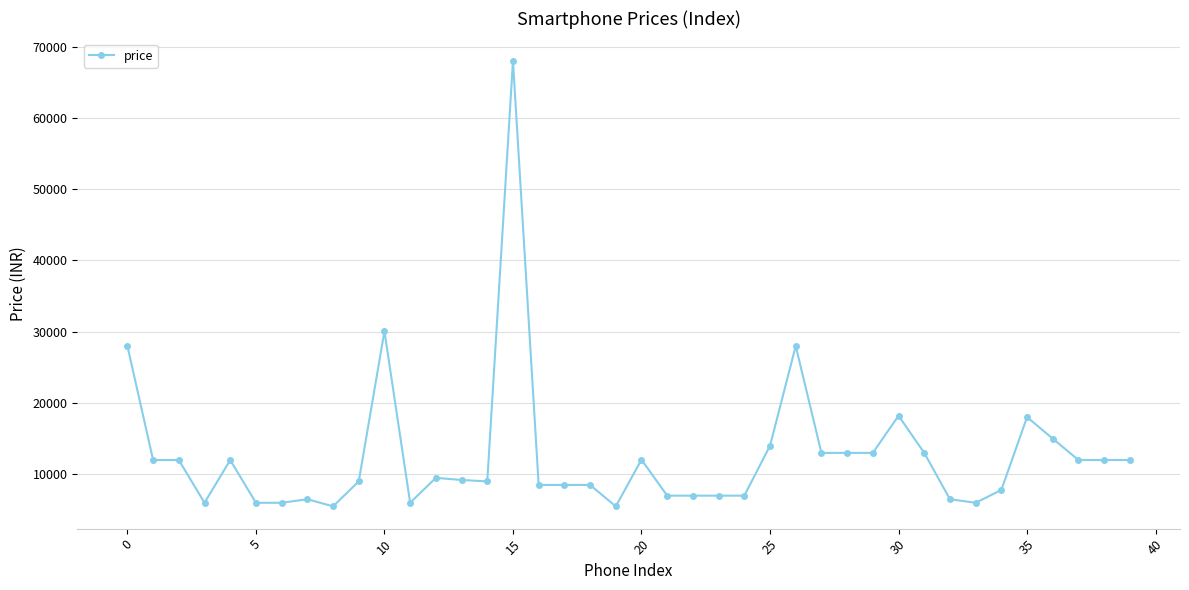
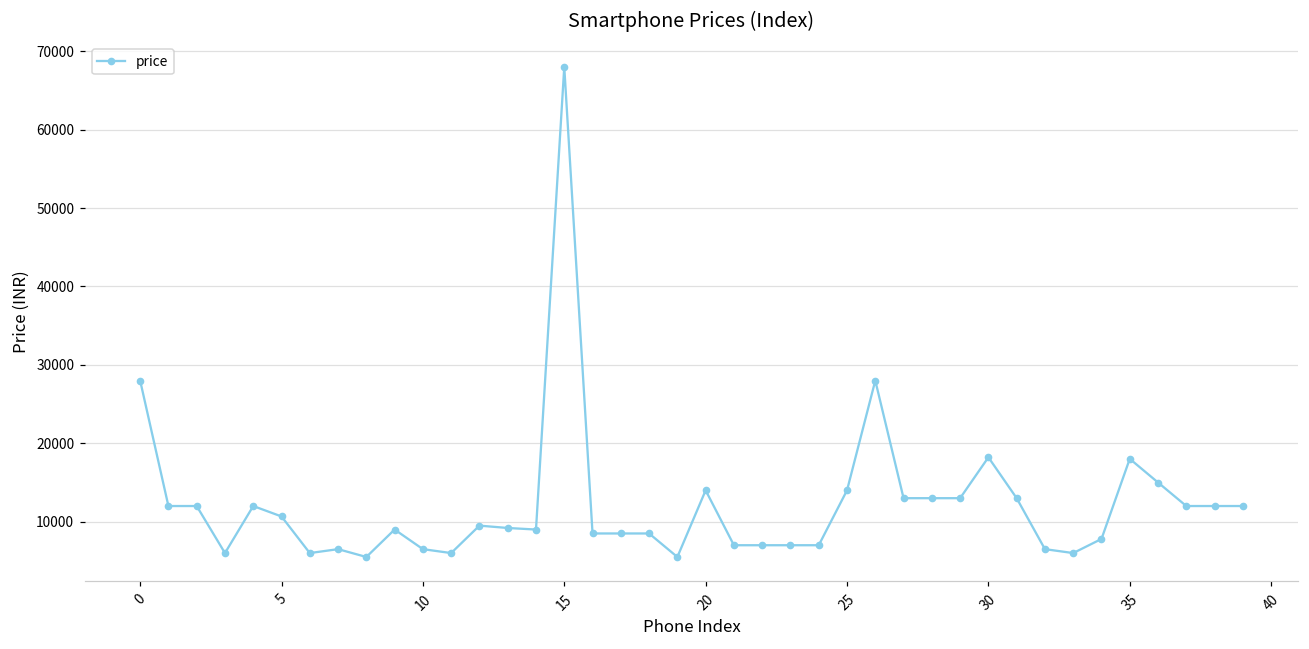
  {
    "0": 28000,
-   "5": 6000,
-   "10": 30000,
+   "5": 11000,
+   "10": 6000,
    "15": 68000,
-   "20": 12000,
+   "20": 14000,
    "25": 14000,
    "30": 18000,
    "35": 18000
  }
